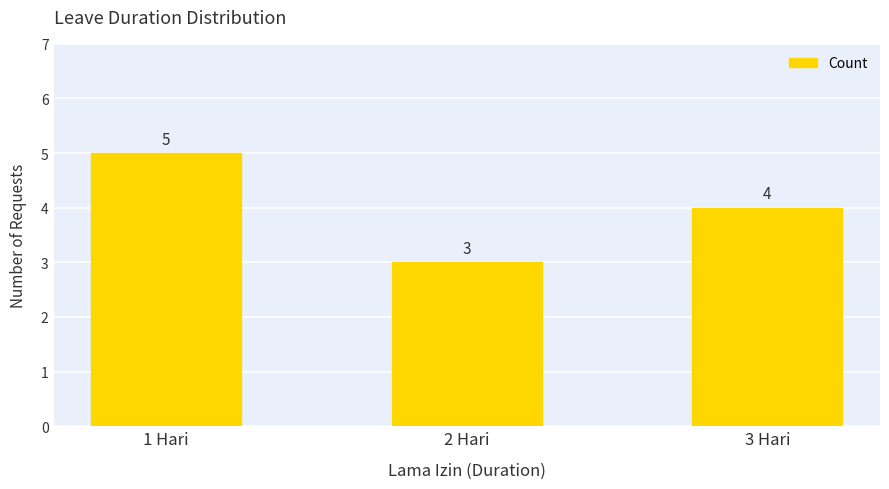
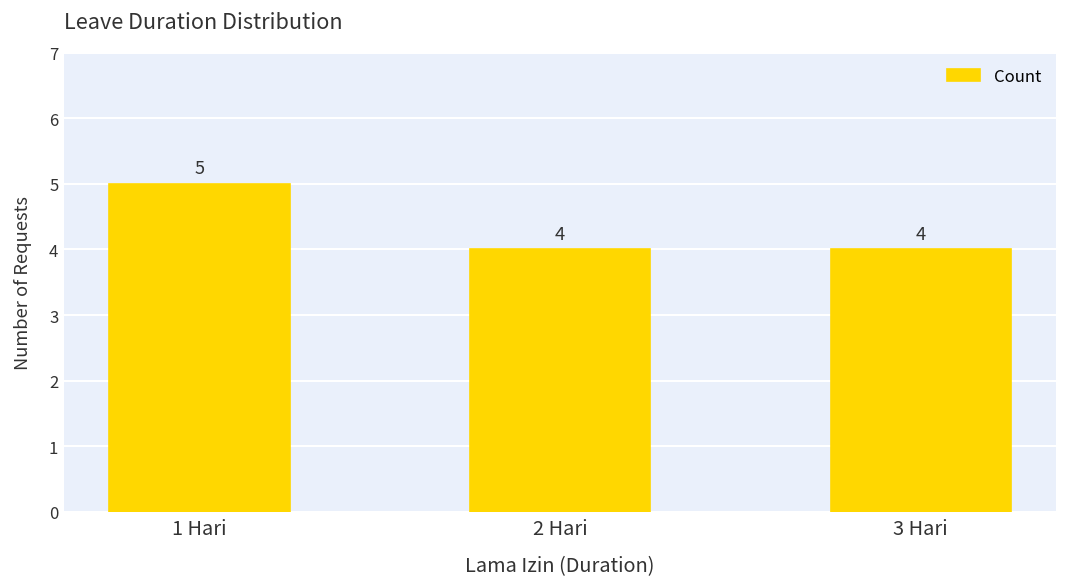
  {
    "1 Hari": 5,
-   "2 Hari": 3,
+   "2 Hari": 4,
    "3 Hari": 4
  }
